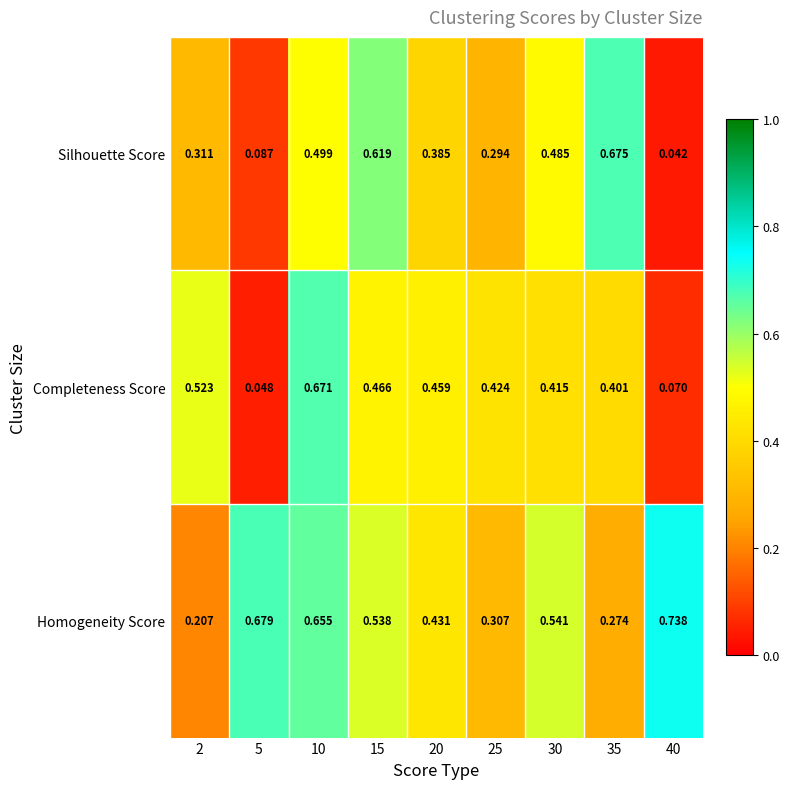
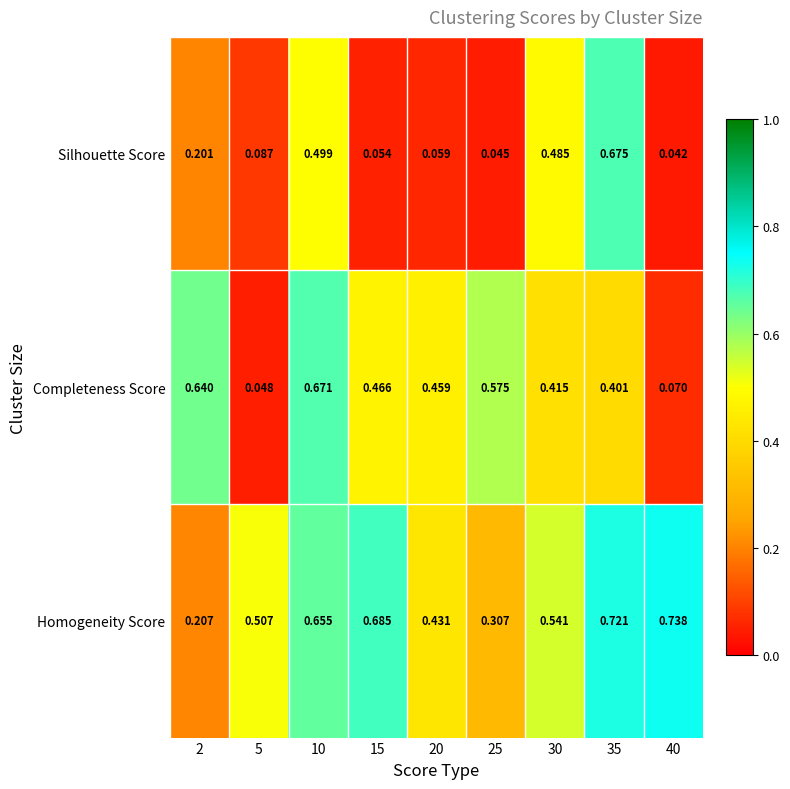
  {
    "Silhouette Score": {
-     "2": 0.311,
+     "2": 0.201,
      "5": 0.087,
      "10": 0.499,
-     "15": 0.619,
-     "20": 0.385,
-     "25": 0.294,
+     "15": 0.054,
+     "20": 0.059,
+     "25": 0.045,
      "30": 0.485,
      "35": 0.675,
      "40": 0.042
    },
    "Completeness Score": {
-     "2": 0.523,
+     "2": 0.640,
      "5": 0.048,
      "10": 0.671,
      "15": 0.466,
      "20": 0.459,
-     "25": 0.424,
+     "25": 0.575,
      "30": 0.415,
      "35": 0.401,
      "40": 0.070
    },
    "Homogeneity Score": {
      "2": 0.207,
-     "5": 0.679,
+     "5": 0.507,
      "10": 0.655,
-     "15": 0.538,
+     "15": 0.685,
      "20": 0.431,
      "25": 0.307,
      "30": 0.541,
-     "35": 0.274,
+     "35": 0.721,
      "40": 0.738
    }
  }
